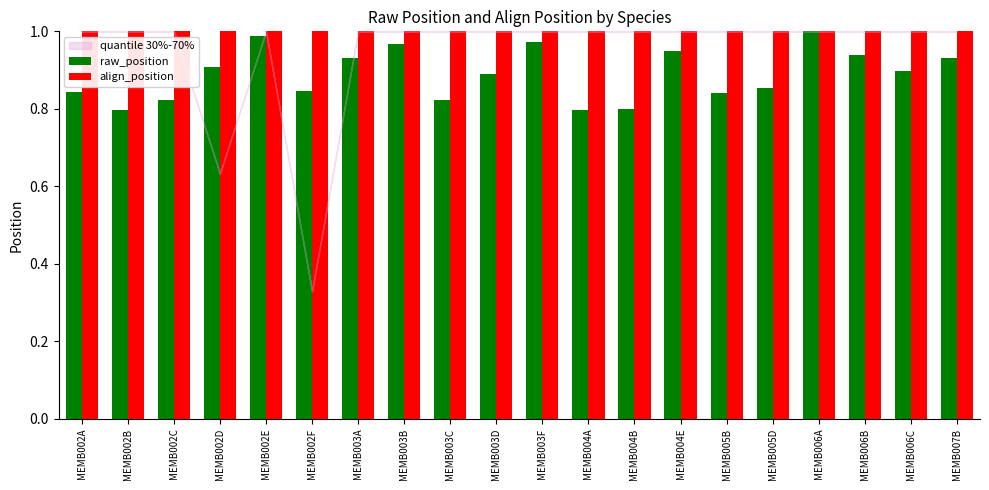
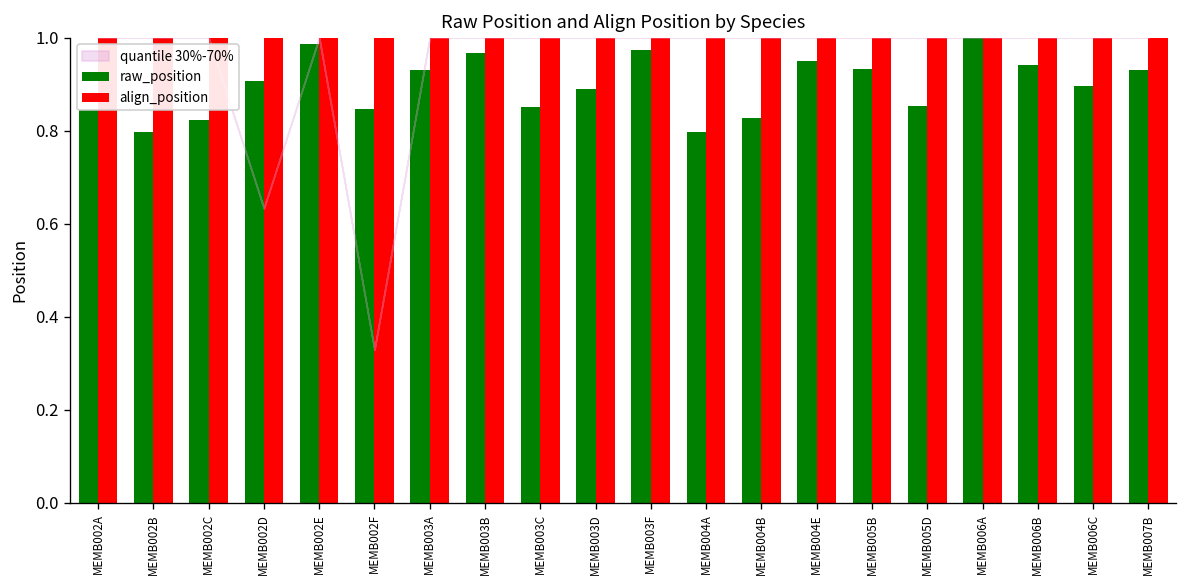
  {
    "raw_position": {
      "MEMB002A": 0.84,
      "MEMB002B": 0.80,
      "MEMB002C": 0.82,
      "MEMB002D": 0.91,
      "MEMB002E": 0.99,
      "MEMB002F": 0.85,
      "MEMB003A": 0.93,
      "MEMB003B": 0.97,
-     "MEMB003C": 0.82,
+     "MEMB003C": 0.85,
      "MEMB003D": 0.89,
      "MEMB003F": 0.97,
      "MEMB004A": 0.80,
-     "MEMB004B": 0.80,
+     "MEMB004B": 0.83,
      "MEMB004E": 0.95,
-     "MEMB005B": 0.84,
+     "MEMB005B": 0.93,
      "MEMB005D": 0.85,
      "MEMB006A": 1.00,
      "MEMB006B": 0.94,
      "MEMB006C": 0.90,
      "MEMB007B": 0.93
    },
    "quantile 30%-70%": {
      "MEMB002A": 0.00,
      "MEMB002B": 0.00,
      "MEMB002C": 0.00,
      "MEMB002D": 0.00,
      "MEMB002E": 0.00,
      "MEMB002F": 0.00,
      "MEMB003A": 0.00,
      "MEMB003B": 0.00,
      "MEMB003C": 0.00,
      "MEMB003D": 0.00,
      "MEMB003F": 0.00,
      "MEMB004A": 0.00,
      "MEMB004B": 0.00,
      "MEMB004E": 0.00,
      "MEMB005B": 0.00,
      "MEMB005D": 0.00,
      "MEMB006A": 0.00,
      "MEMB006B": 0.00,
      "MEMB006C": 0.00,
      "MEMB007B": 0.00
    },
    "align_position": {
      "MEMB002A": 1.00,
      "MEMB002B": 1.00,
      "MEMB002C": 1.00,
      "MEMB002D": 1.00,
      "MEMB002E": 1.00,
      "MEMB002F": 1.00,
      "MEMB003A": 1.00,
      "MEMB003B": 1.00,
      "MEMB003C": 1.00,
      "MEMB003D": 1.00,
      "MEMB003F": 1.00,
      "MEMB004A": 1.00,
      "MEMB004B": 1.00,
      "MEMB004E": 1.00,
      "MEMB005B": 1.00,
      "MEMB005D": 1.00,
      "MEMB006A": 1.00,
      "MEMB006B": 1.00,
      "MEMB006C": 1.00,
      "MEMB007B": 1.00
    }
  }
